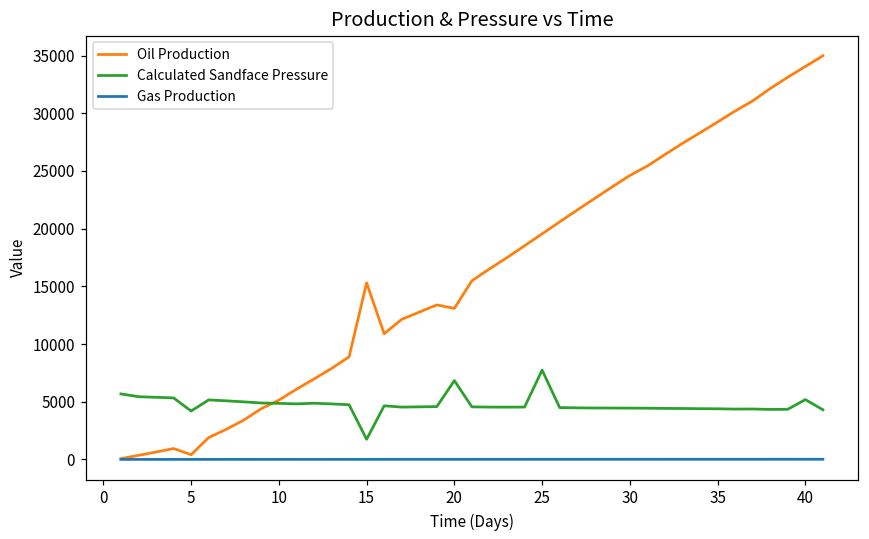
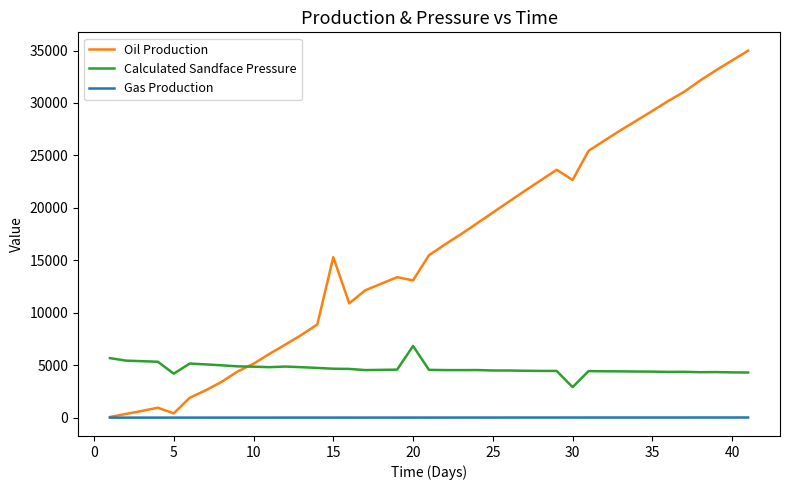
  {
    "Oil Production": {
      "5": 400,
      "10": 5100,
      "15": 15300,
      "20": 13100,
      "25": 19500,
-     "30": 24600,
+     "30": 22700,
      "35": 29200,
      "40": 34100
    },
    "Calculated Sandface Pressure": {
      "5": 4200,
      "10": 4900,
-     "15": 1700,
+     "15": 4700,
      "20": 6800,
-     "25": 7700,
-     "30": 4400,
+     "25": 4500,
+     "30": 2900,
      "35": 4400,
-     "40": 5200
+     "40": 4300
    },
    "Gas Production": {
      "5": 0,
      "10": 0,
      "15": 0,
      "20": 0,
      "25": 0,
      "30": 0,
      "35": 0,
      "40": 0
    }
  }
